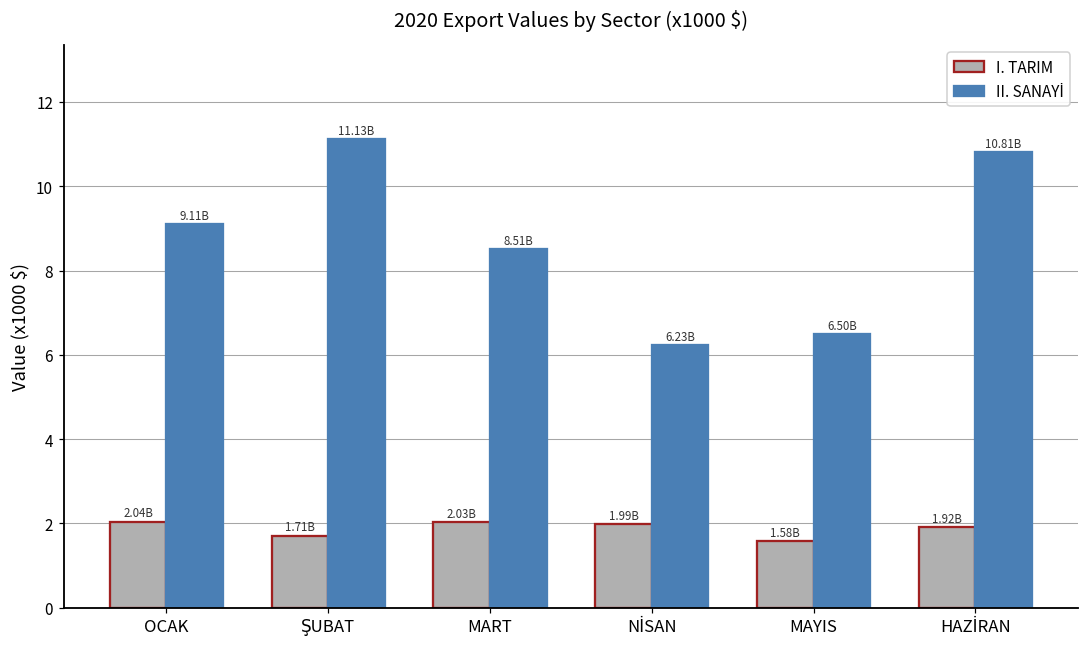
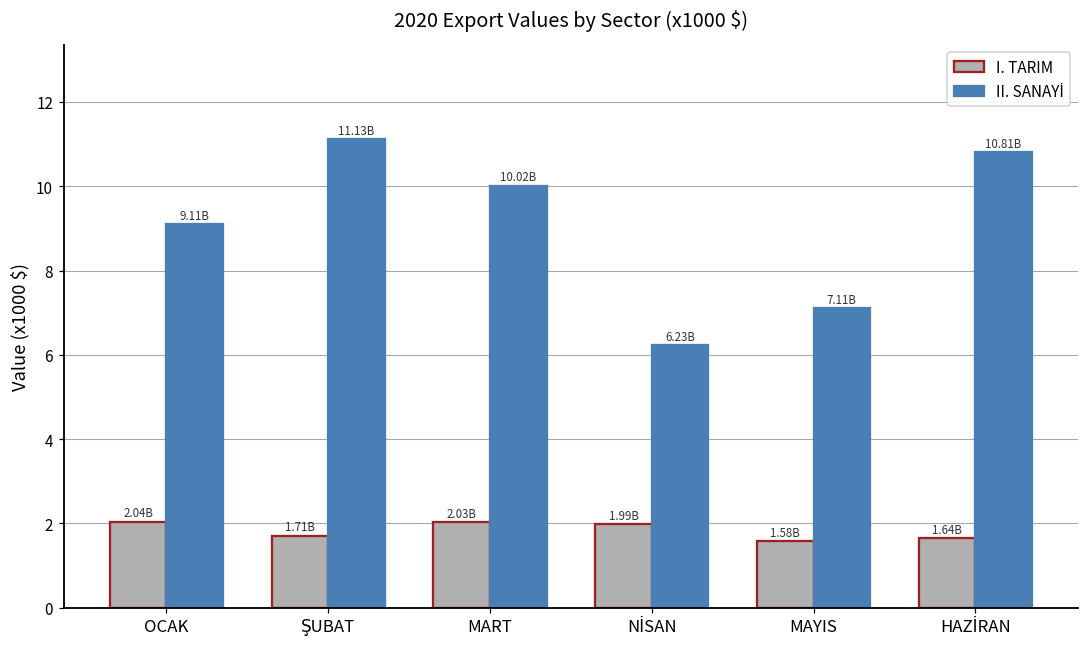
  {
    "I. TARIM": {
      "OCAK": "2.04B",
      "ŞUBAT": "1.71B",
      "MART": "2.03B",
      "NİSAN": "1.99B",
      "MAYIS": "1.58B",
-     "HAZİRAN": "1.92B"
+     "HAZİRAN": "1.64B"
    },
    "II. SANAYİ": {
      "OCAK": "9.11B",
      "ŞUBAT": "11.13B",
-     "MART": "8.51B",
+     "MART": "10.02B",
      "NİSAN": "6.23B",
-     "MAYIS": "6.50B",
+     "MAYIS": "7.11B",
      "HAZİRAN": "10.81B"
    }
  }
